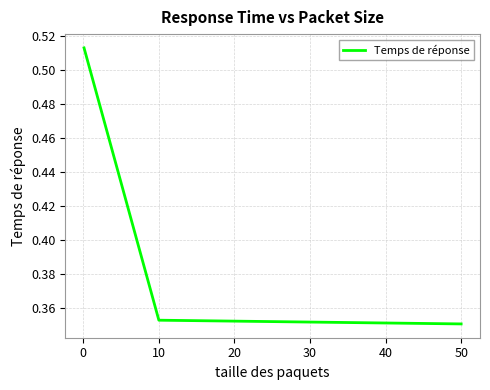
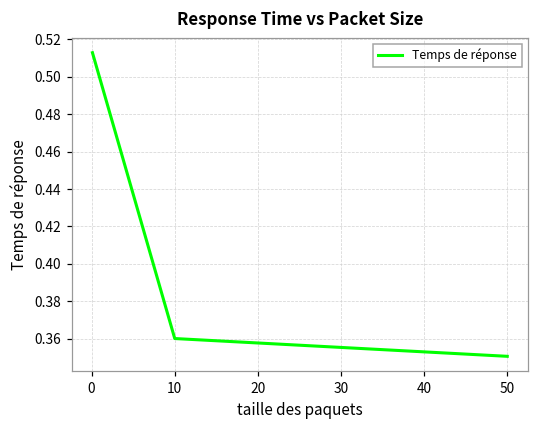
  {
    "0": 0.513,
-   "10": 0.353,
+   "10": 0.360,
    "50": 0.351
  }
